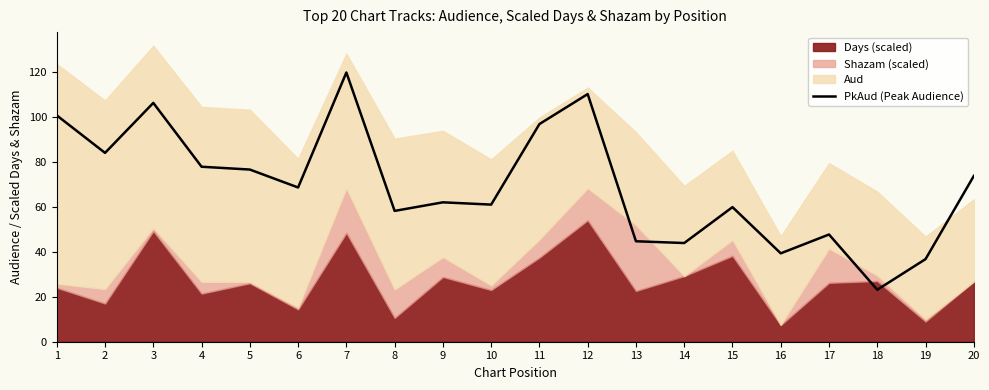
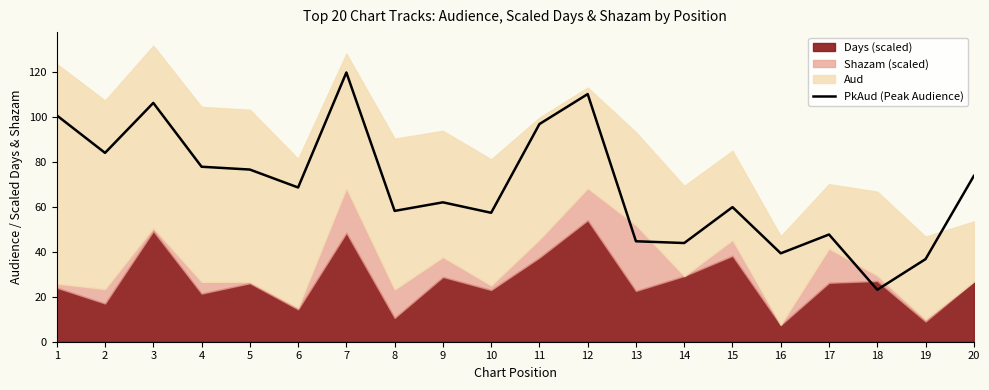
  {
    "PkAud (Peak Audience)": {
      "1": 101,
      "2": 84,
      "3": 106,
      "4": 78,
      "5": 77,
      "6": 69,
      "7": 120,
      "8": 58,
      "9": 62,
-     "10": 61,
+     "10": 57,
      "11": 97,
      "12": 110,
      "13": 45,
      "14": 44,
      "15": 60,
      "16": 39,
      "17": 48,
      "18": 23,
      "19": 37,
      "20": 74
    },
    "Days (scaled)": {
      "1": 24,
      "2": 17,
      "3": 49,
      "4": 21,
      "7": 48,
      "8": 11,
      "9": 29,
      "10": 23,
      "11": 37,
      "12": 54,
      "13": 23,
      "15": 38,
      "17": 26,
      "18": 27
    },
    "Shazam (scaled)": {
      "1": 2,
      "2": 6,
      "3": 1,
      "4": 5,
      "7": 20,
      "8": 13,
      "9": 9,
      "10": 2,
      "11": 8,
      "12": 14,
      "13": 29,
      "15": 7,
      "17": 15,
      "18": 2
    },
    "Aud": {
      "1": 98,
      "2": 84,
      "3": 81,
      "4": 78,
      "5": 77,
      "6": 66,
      "7": 60,
      "8": 67,
      "9": 56,
      "10": 56,
      "11": 54,
      "12": 45,
      "13": 41,
      "14": 40,
      "15": 40,
      "16": 39,
-     "17": 38,
+     "17": 29,
      "18": 37,
      "19": 37,
-     "20": 36
+     "20": 27
    }
  }
